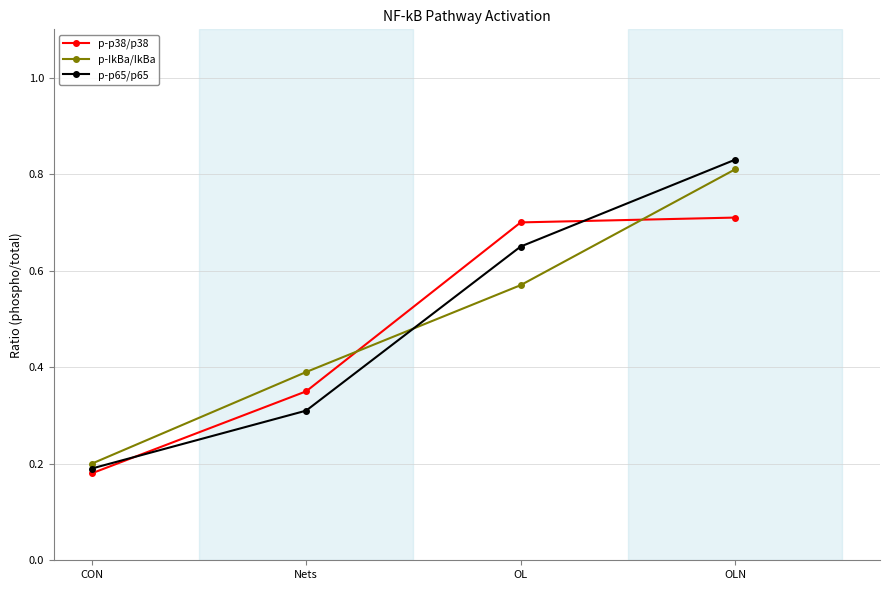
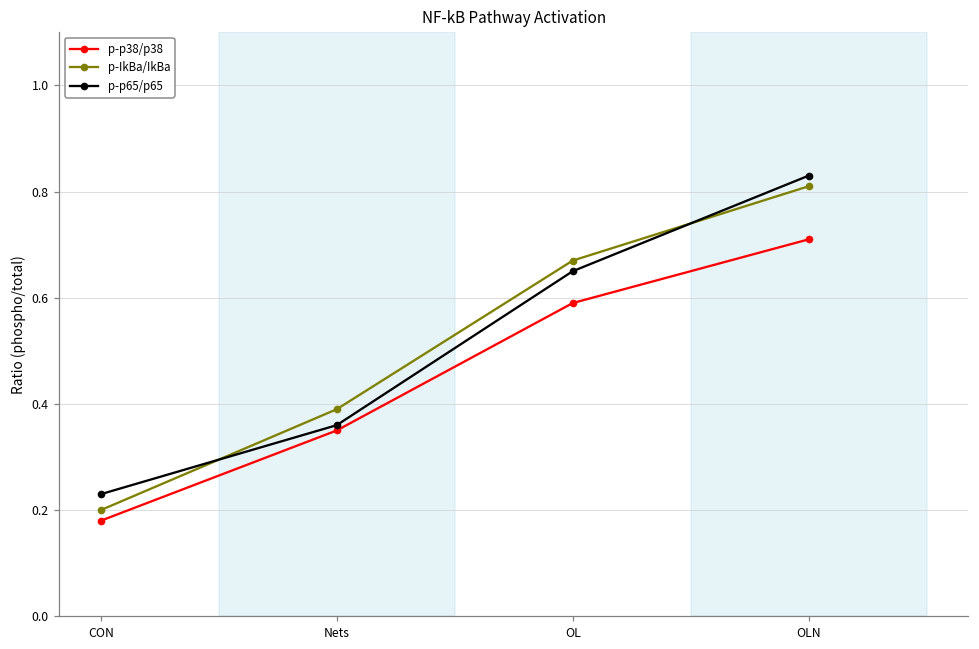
  {
    "p-p38/p38": {
      "CON": 0.18,
      "Nets": 0.35,
-     "OL": 0.70,
+     "OL": 0.59,
      "OLN": 0.71
    },
    "p-IkBa/IkBa": {
      "CON": 0.20,
      "Nets": 0.39,
-     "OL": 0.57,
+     "OL": 0.67,
      "OLN": 0.81
    },
    "p-p65/p65": {
-     "CON": 0.19,
-     "Nets": 0.31,
+     "CON": 0.23,
+     "Nets": 0.36,
      "OL": 0.65,
      "OLN": 0.83
    }
  }
